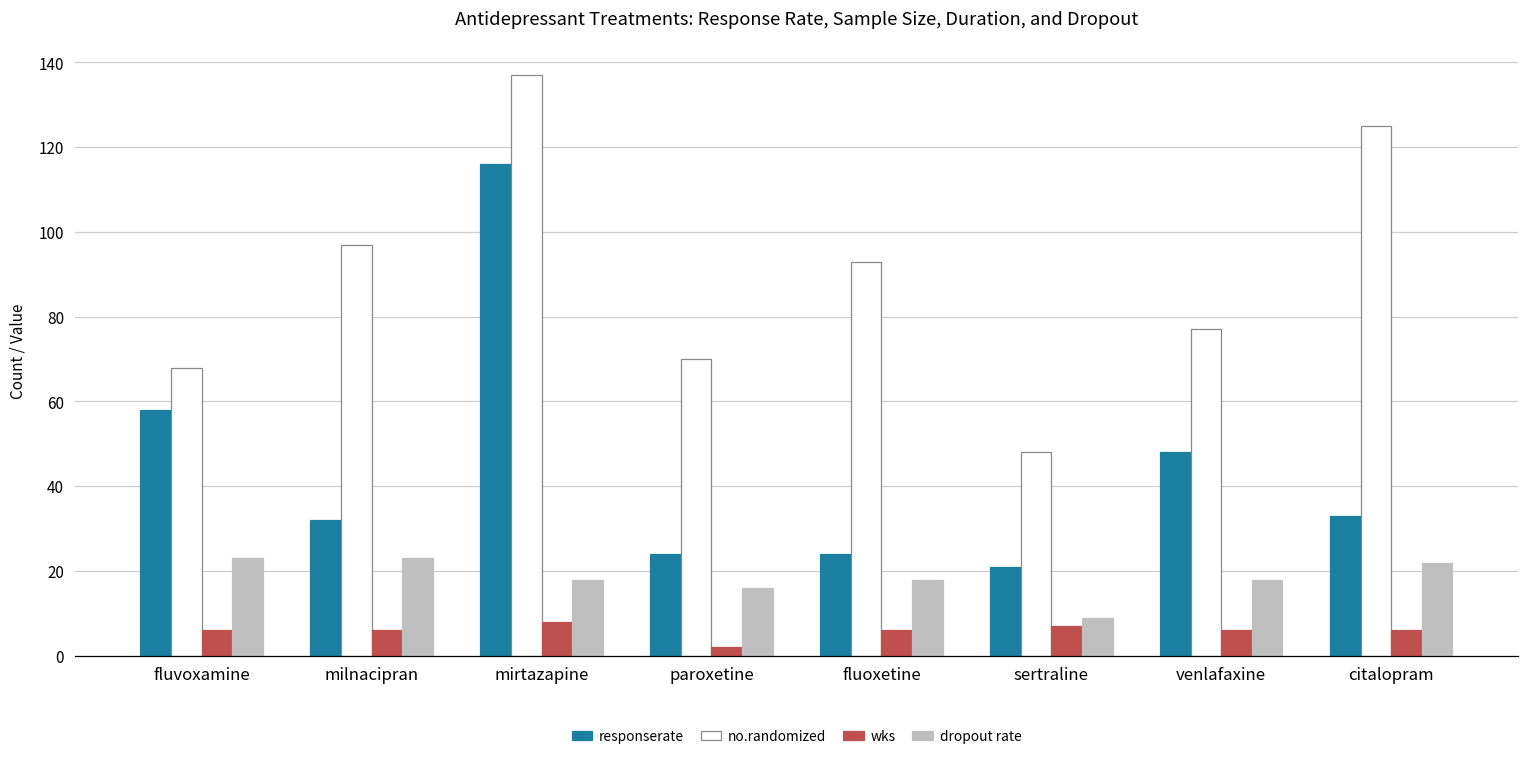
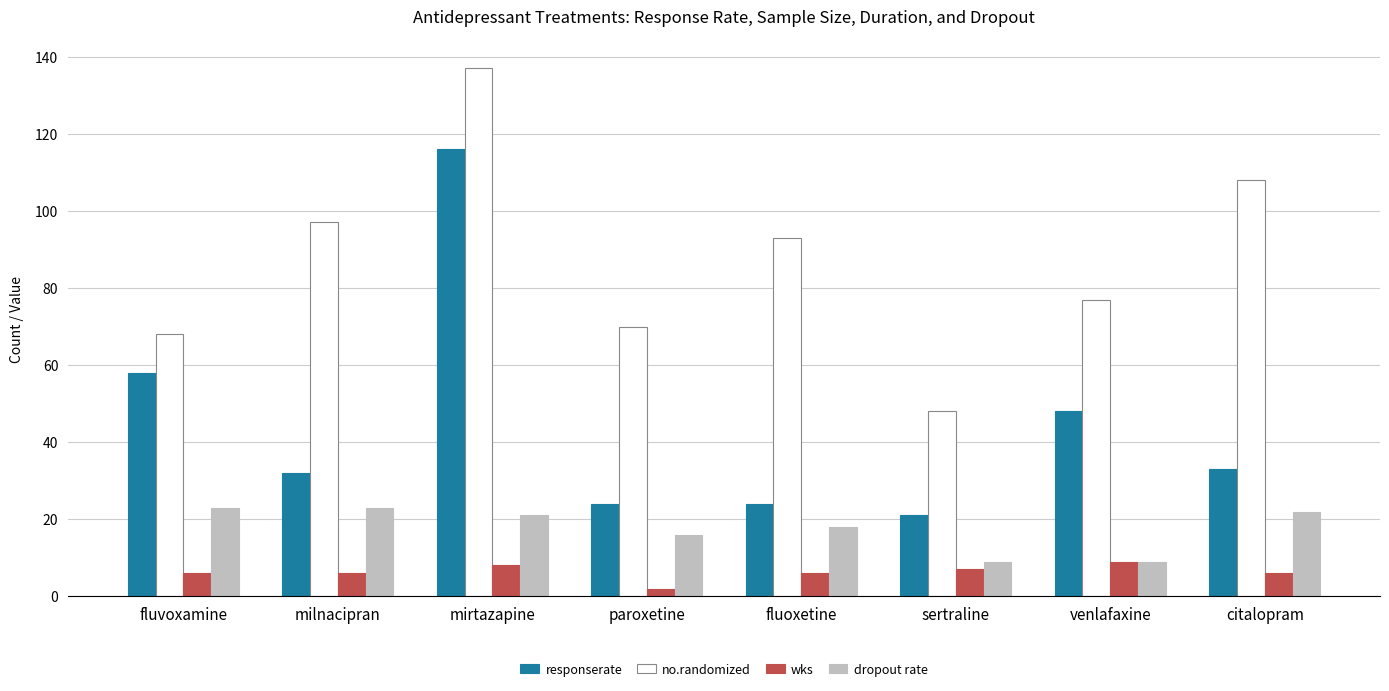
  {
    "responserate": {
      "fluvoxamine": 58,
      "milnacipran": 32,
      "mirtazapine": 116,
      "paroxetine": 24,
      "fluoxetine": 24,
      "sertraline": 21,
      "venlafaxine": 48,
      "citalopram": 33
    },
    "no.randomized": {
      "fluvoxamine": 68,
      "milnacipran": 97,
      "mirtazapine": 137,
      "paroxetine": 70,
      "fluoxetine": 93,
      "sertraline": 48,
      "venlafaxine": 77,
-     "citalopram": 125
+     "citalopram": 108
    },
    "wks": {
      "fluvoxamine": 6,
      "milnacipran": 6,
      "mirtazapine": 8,
      "paroxetine": 2,
      "fluoxetine": 6,
      "sertraline": 7,
-     "venlafaxine": 6,
+     "venlafaxine": 9,
      "citalopram": 6
    },
    "dropout rate": {
      "fluvoxamine": 23,
      "milnacipran": 23,
-     "mirtazapine": 18,
+     "mirtazapine": 21,
      "paroxetine": 16,
      "fluoxetine": 18,
      "sertraline": 9,
-     "venlafaxine": 18,
+     "venlafaxine": 9,
      "citalopram": 22
    }
  }
